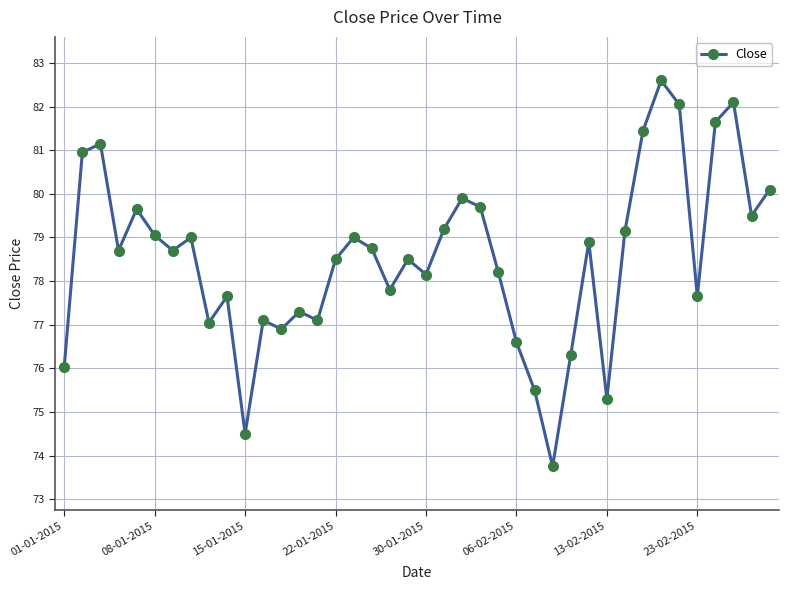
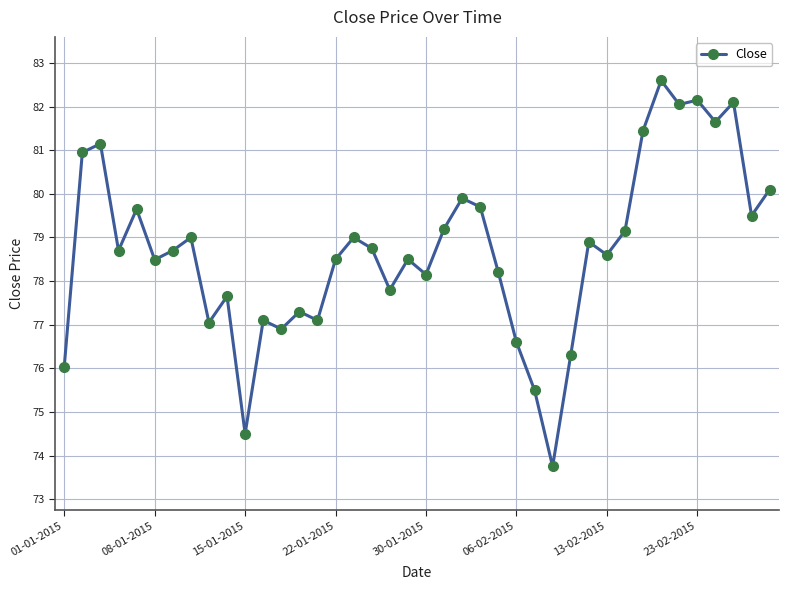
  {
    "01-01-2015": 76.0,
-   "08-01-2015": 79.1,
+   "08-01-2015": 78.5,
    "15-01-2015": 74.5,
    "22-01-2015": 78.5,
    "30-01-2015": 78.2,
    "06-02-2015": 76.6,
-   "13-02-2015": 75.3,
-   "23-02-2015": 77.7
+   "13-02-2015": 78.6,
+   "23-02-2015": 82.2
  }
